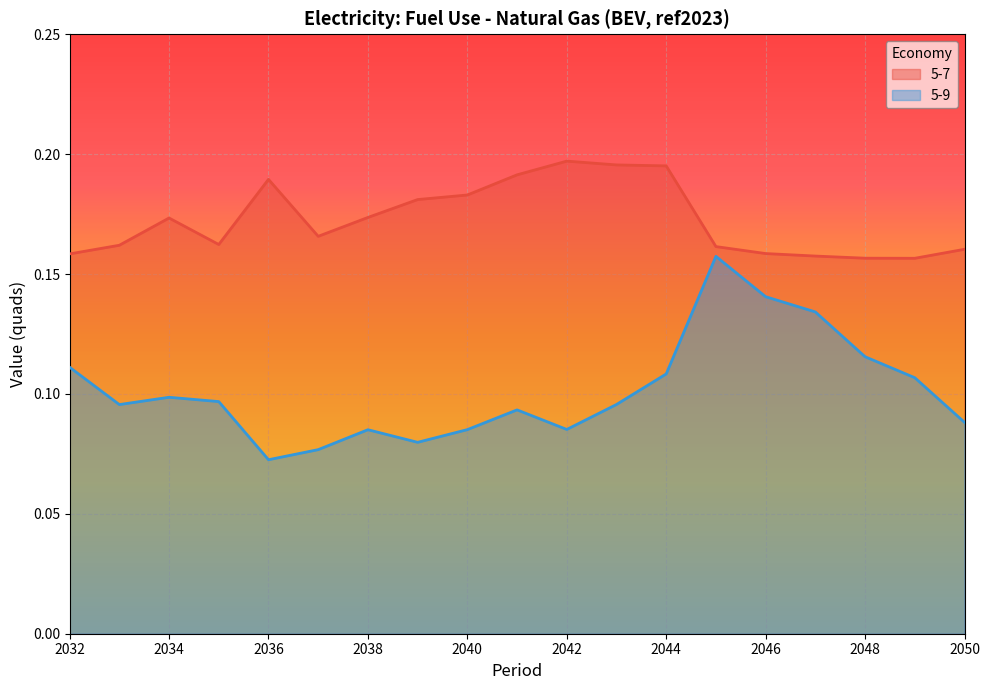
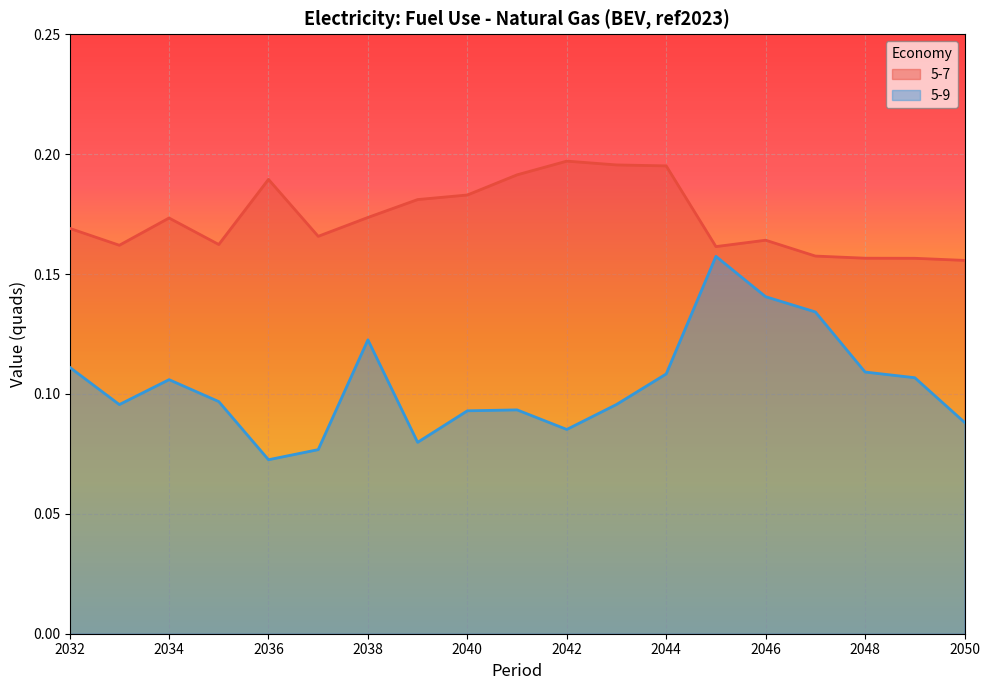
  {
    "5-7": {
-     "2032": 0.158,
+     "2032": 0.169,
      "2034": 0.173,
      "2036": 0.189,
      "2038": 0.174,
      "2040": 0.183,
      "2042": 0.197,
      "2044": 0.195,
-     "2046": 0.159,
+     "2046": 0.164,
      "2048": 0.157,
-     "2050": 0.160
+     "2050": 0.156
    },
    "5-9": {
      "2032": 0.111,
-     "2034": 0.099,
+     "2034": 0.106,
      "2036": 0.073,
-     "2038": 0.085,
-     "2040": 0.085,
+     "2038": 0.123,
+     "2040": 0.093,
      "2042": 0.085,
      "2044": 0.108,
      "2046": 0.141,
-     "2048": 0.116,
+     "2048": 0.109,
      "2050": 0.088
    }
  }
